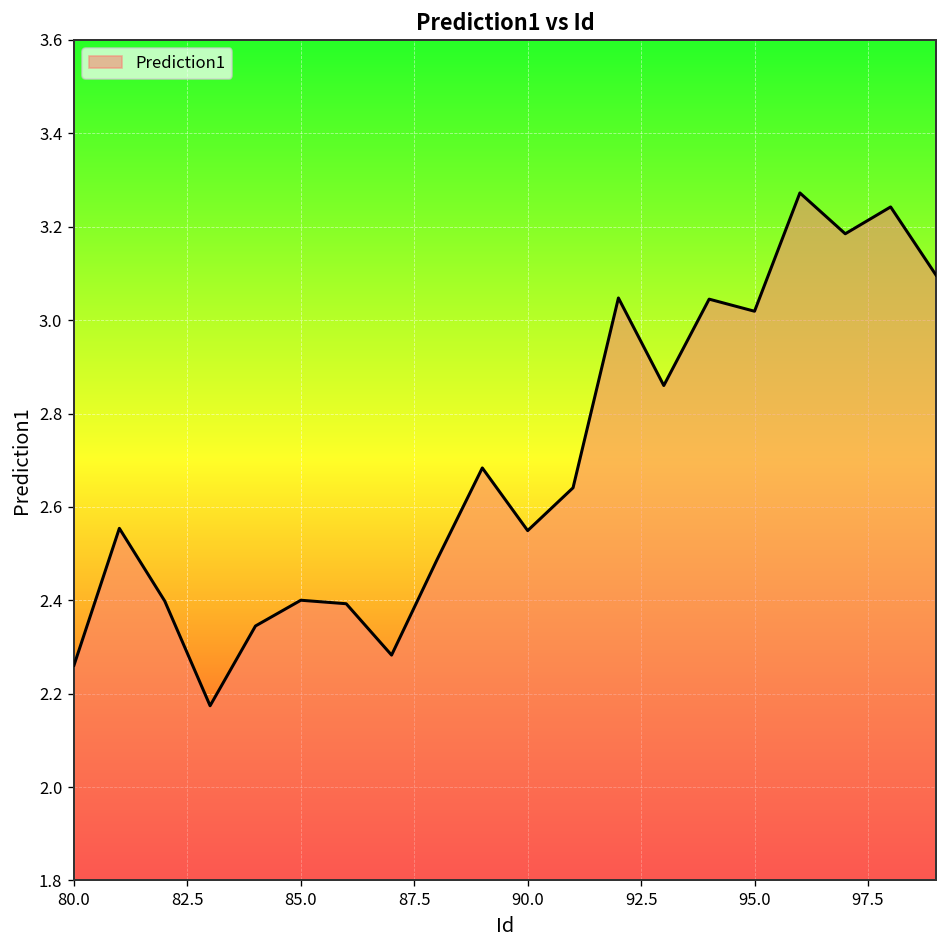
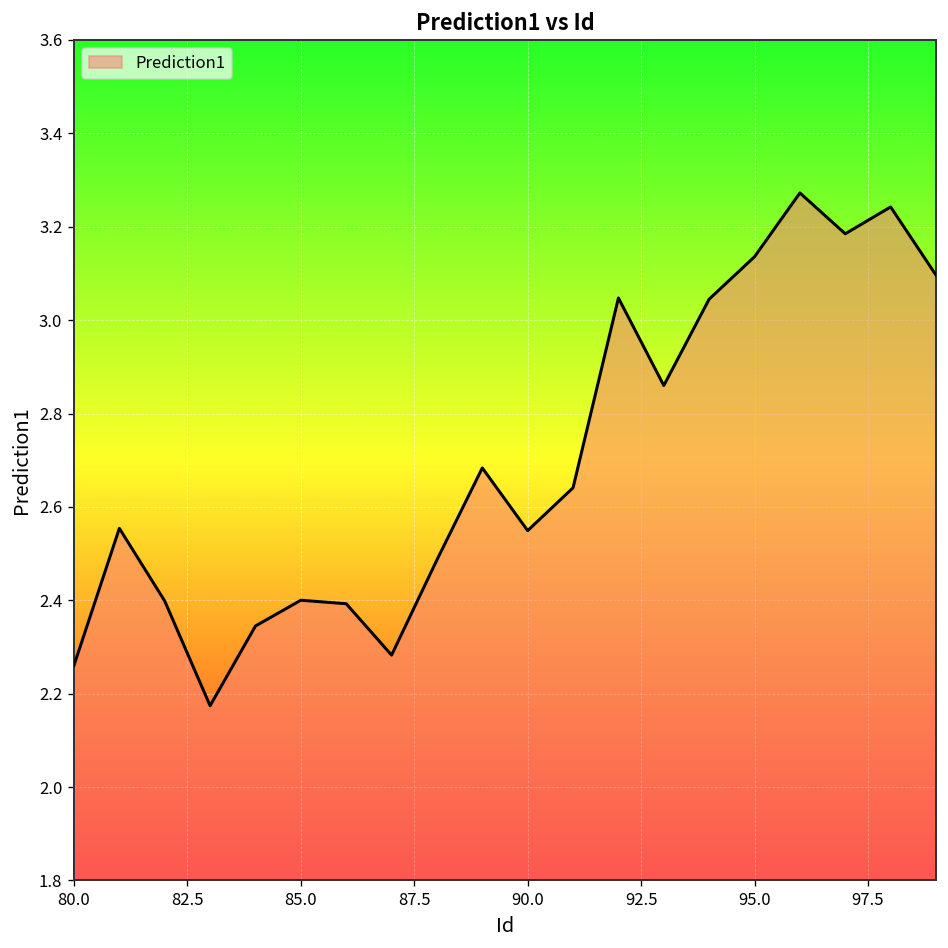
  {
    "80.0": 2.26,
    "85.0": 2.40,
    "90.0": 2.55,
-   "95.0": 3.02
+   "95.0": 3.14
  }
